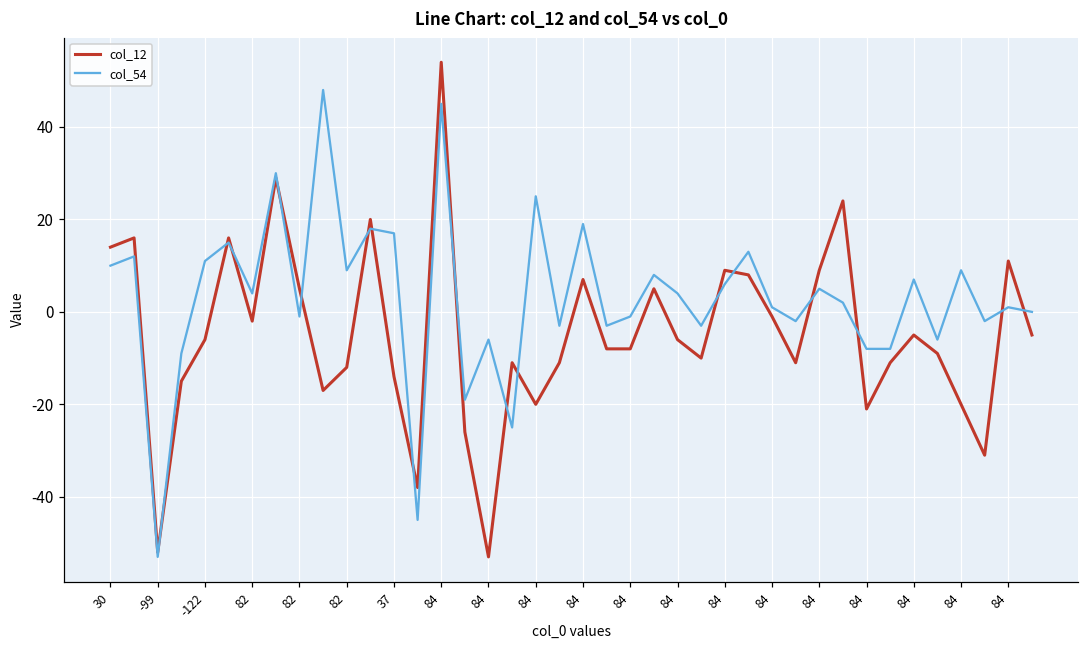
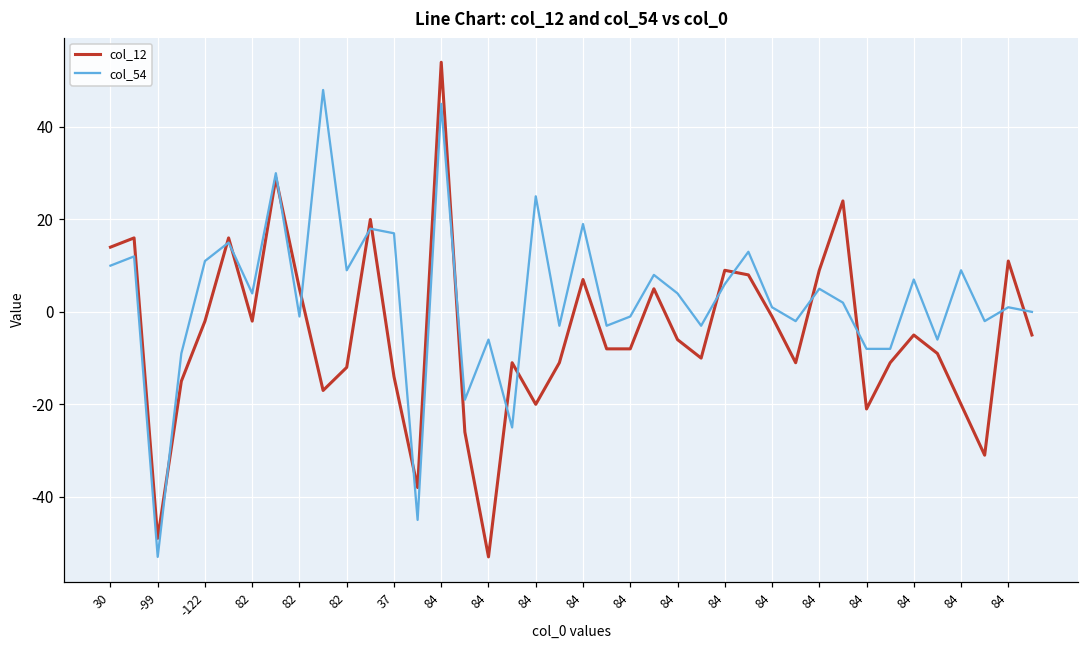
  {
    "col_12": {
      "30": 14,
-     "-99": -52,
-     "-122": -6
+     "-99": -49,
+     "-122": -2
    },
    "col_54": {
      "30": 10,
      "-99": -53,
      "-122": 11
    }
  }
